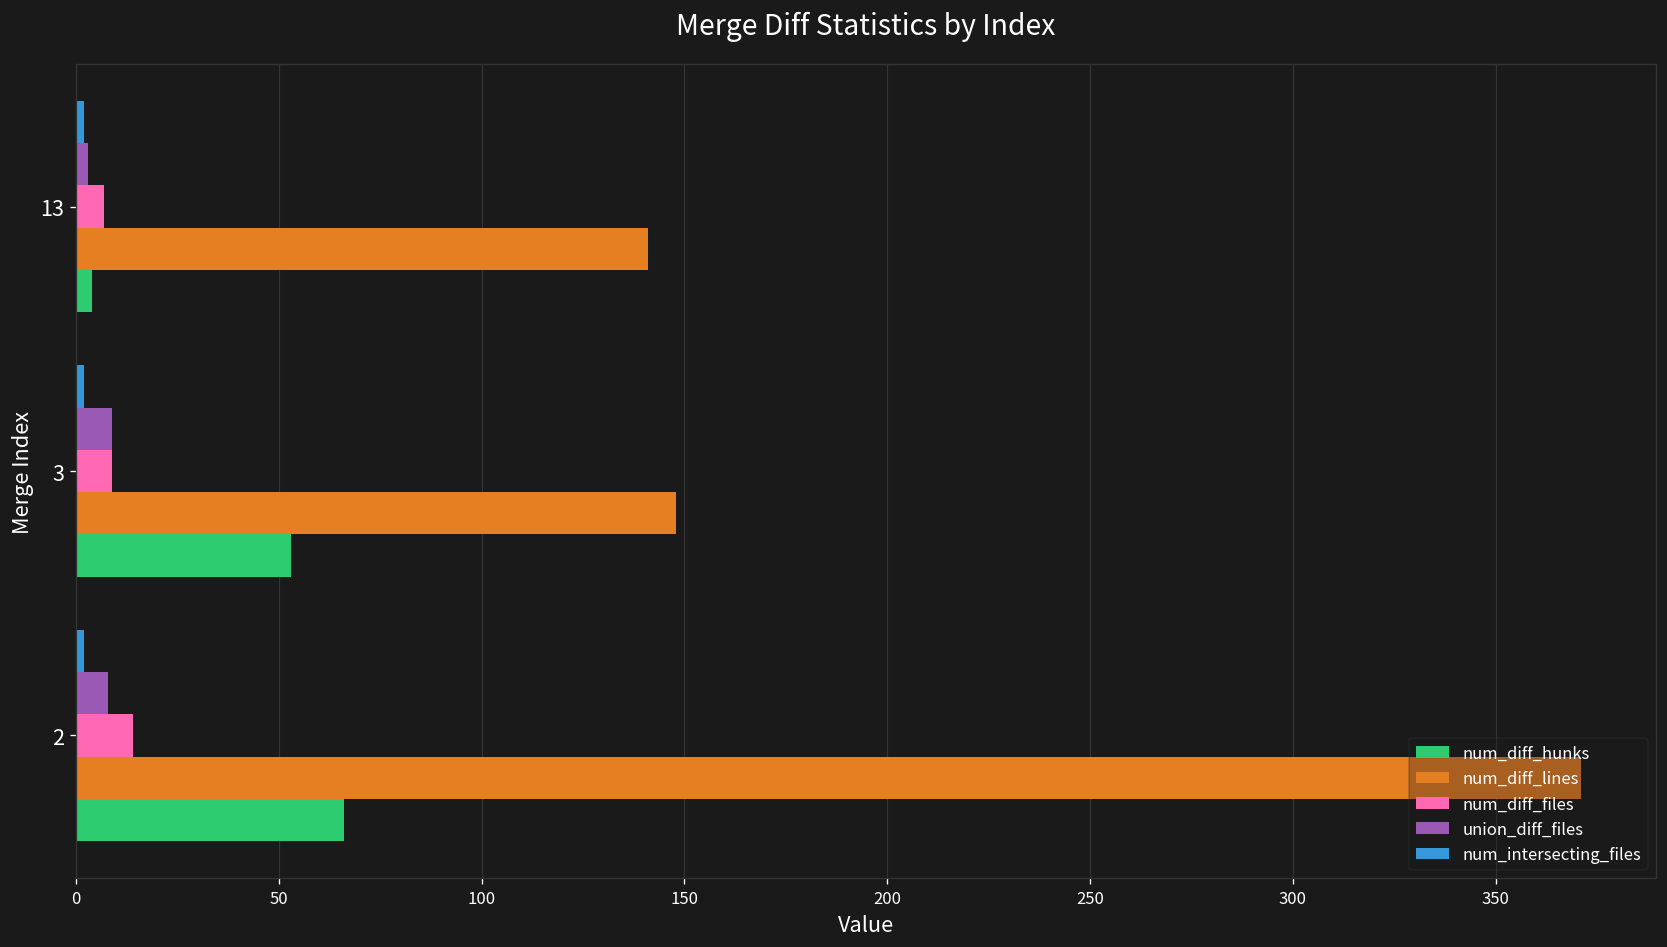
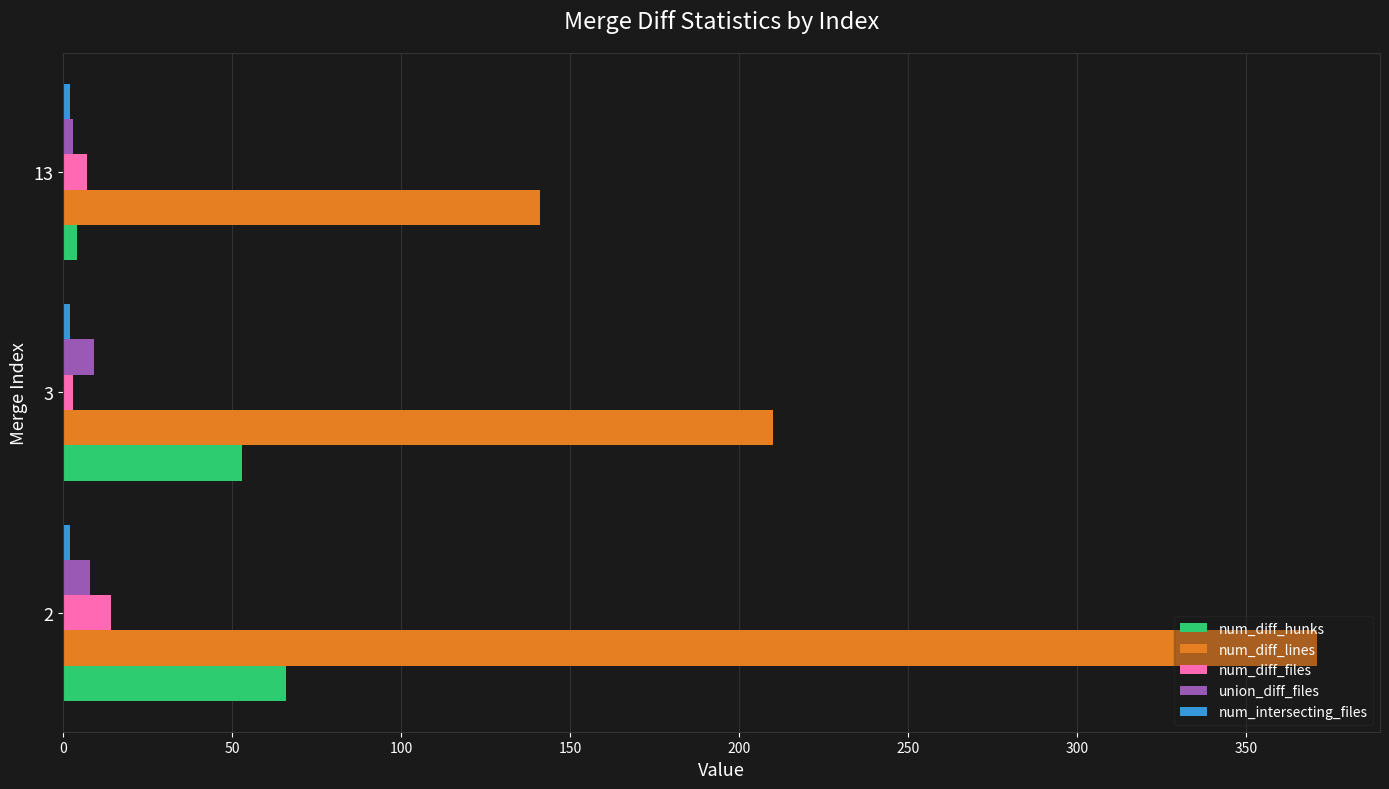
  {
    "num_diff_hunks": {
      "13": 4,
      "3": 53,
      "2": 66
    },
    "num_diff_lines": {
      "13": 141,
-     "3": 148
+     "3": 210
    },
    "num_diff_files": {
      "13": 7,
-     "3": 9,
+     "3": 3,
      "2": 14
    },
    "union_diff_files": {
      "13": 3,
      "3": 9,
      "2": 8
    },
    "num_intersecting_files": {
      "13": 2,
      "3": 2,
      "2": 2
    }
  }
